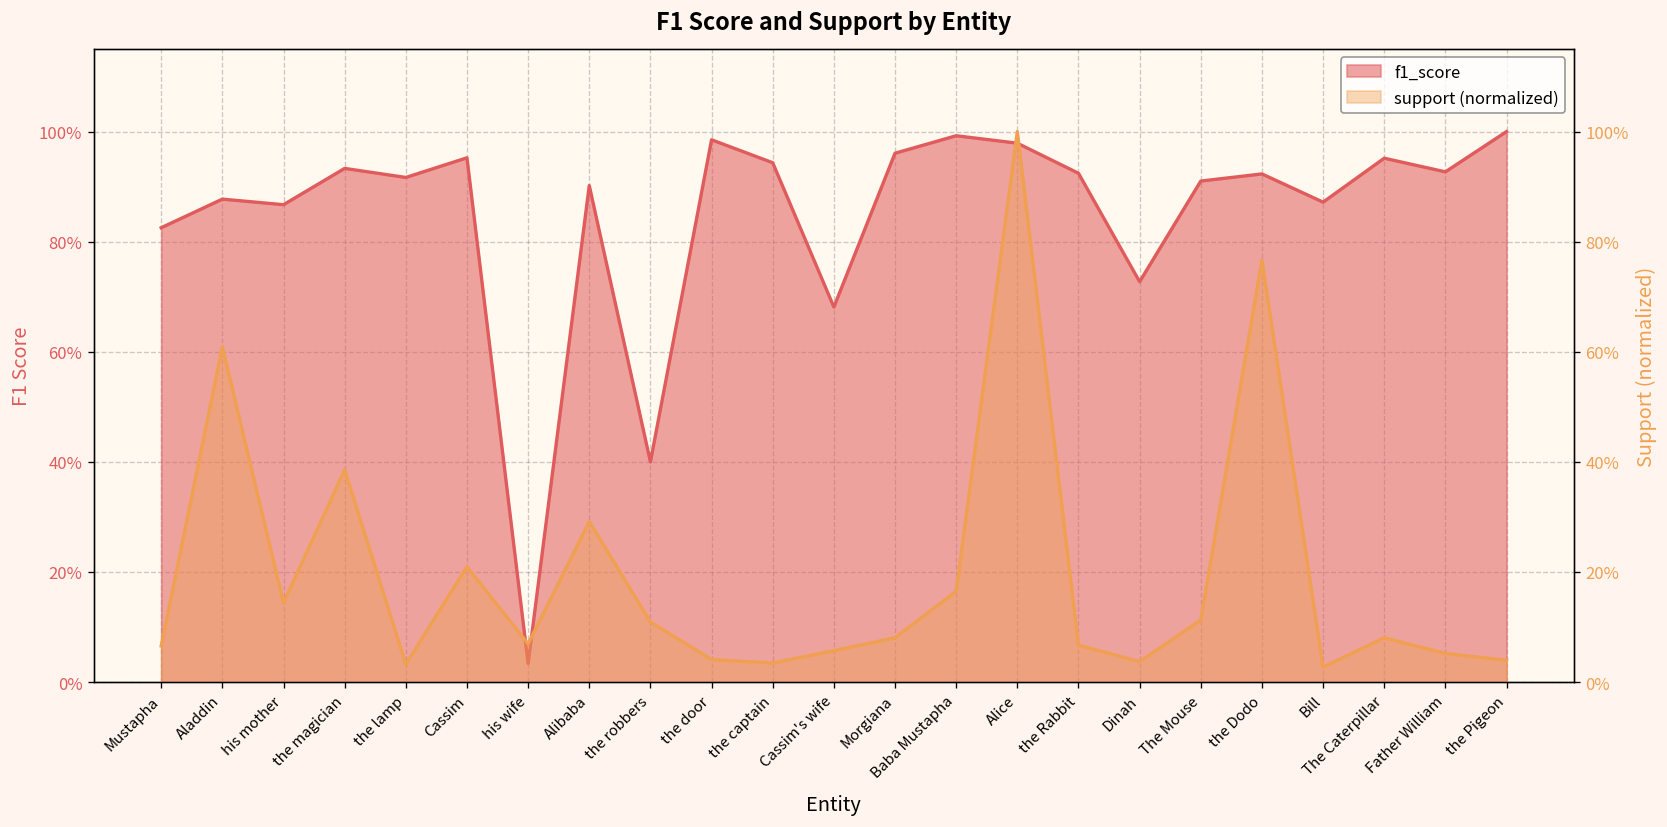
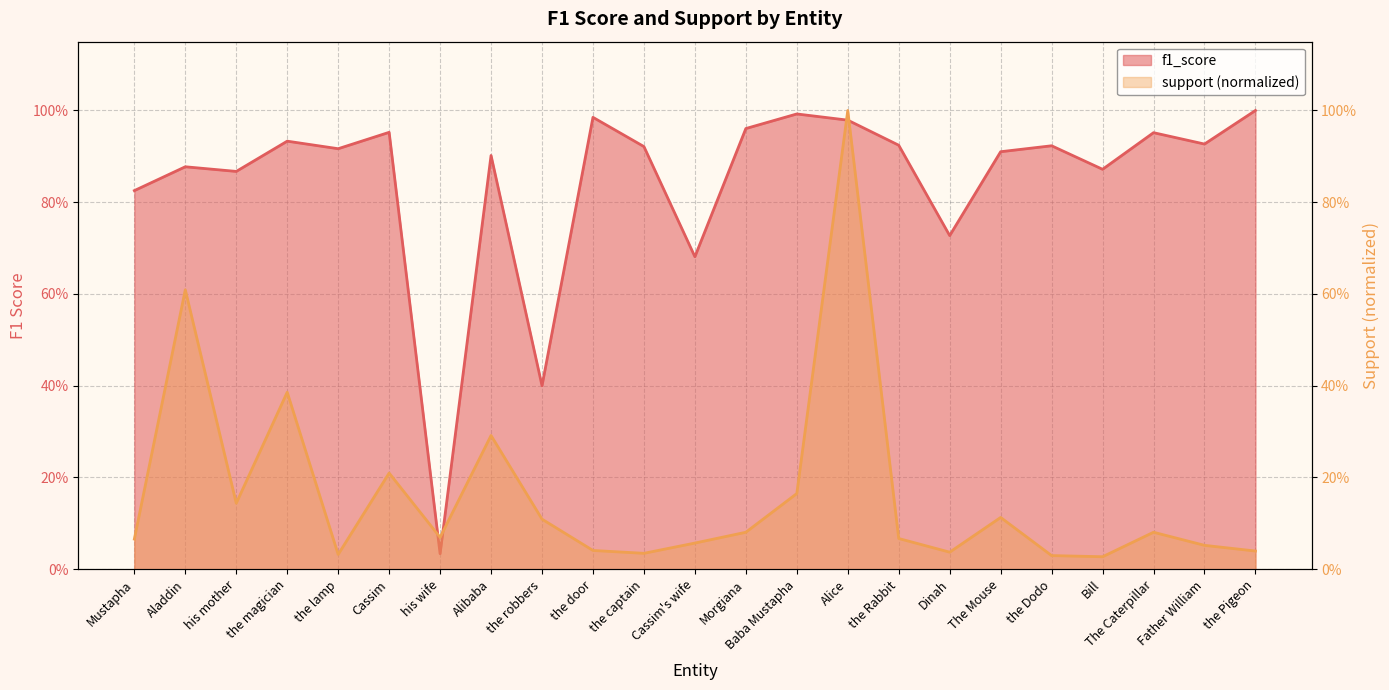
  {
    "f1_score": {
      "Mustapha": "83%",
      "Aladdin": "88%",
      "his mother": "87%",
      "the magician": "93%",
      "the lamp": "92%",
      "Cassim": "95%",
      "his wife": "3%",
      "Alibaba": "90%",
      "the robbers": "40%",
      "the door": "99%",
-     "the captain": "94%",
+     "the captain": "92%",
      "Cassim's wife": "68%",
      "Morgiana": "96%",
      "Baba Mustapha": "99%",
      "Alice": "98%",
      "the Rabbit": "92%",
      "Dinah": "73%",
      "The Mouse": "91%",
      "the Dodo": "92%",
      "Bill": "87%",
      "The Caterpillar": "95%",
      "Father William": "93%",
      "the Pigeon": "100%"
    },
    "support (normalized)": {
      "Mustapha": "7%",
      "Aladdin": "61%",
      "his mother": "14%",
      "the magician": "39%",
      "the lamp": "3%",
      "Cassim": "21%",
      "his wife": "7%",
      "Alibaba": "29%",
      "the robbers": "11%",
      "the door": "4%",
      "the captain": "3%",
      "Cassim's wife": "6%",
      "Morgiana": "8%",
      "Baba Mustapha": "17%",
      "Alice": "100%",
      "the Rabbit": "7%",
      "Dinah": "4%",
      "The Mouse": "11%",
-     "the Dodo": "77%",
+     "the Dodo": "3%",
      "Bill": "3%",
      "The Caterpillar": "8%",
      "Father William": "5%",
      "the Pigeon": "4%"
    }
  }
